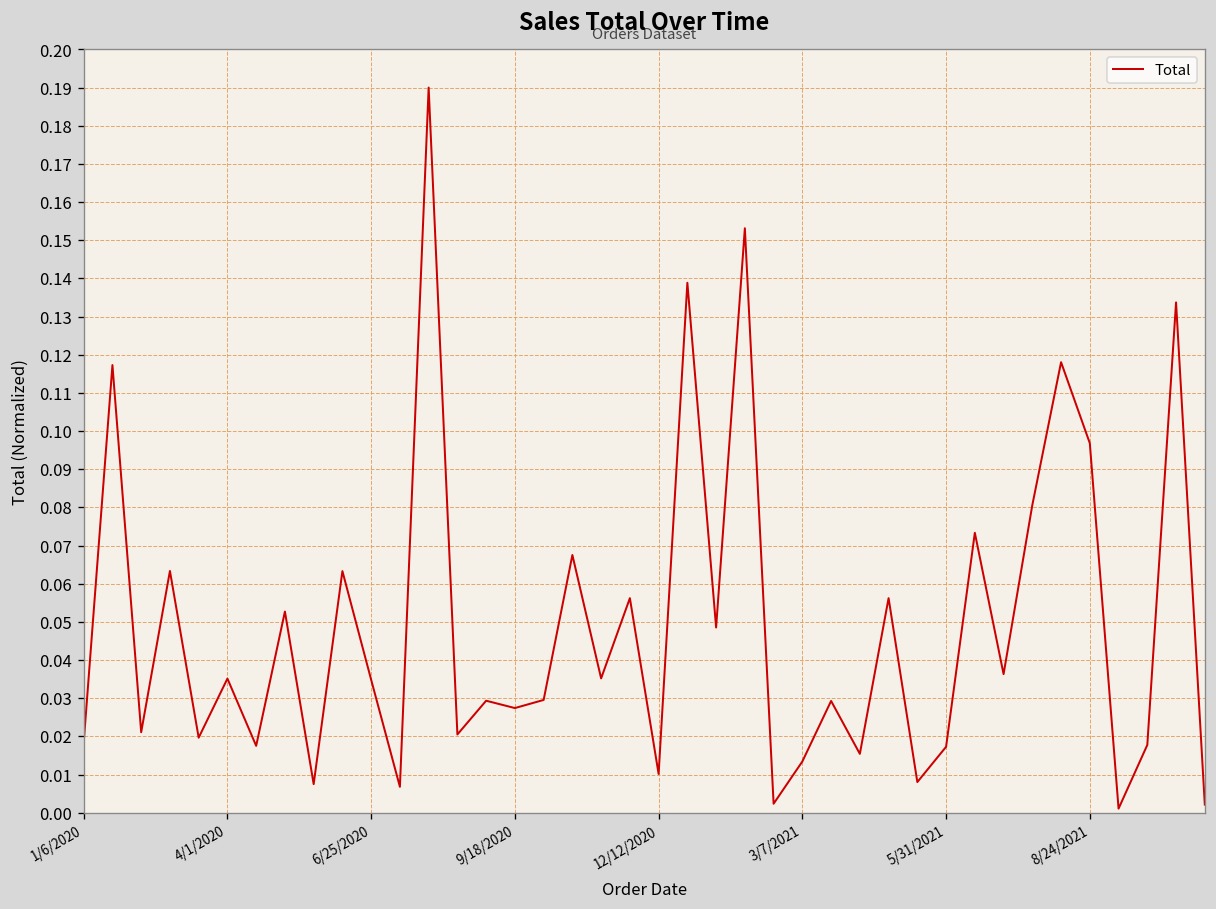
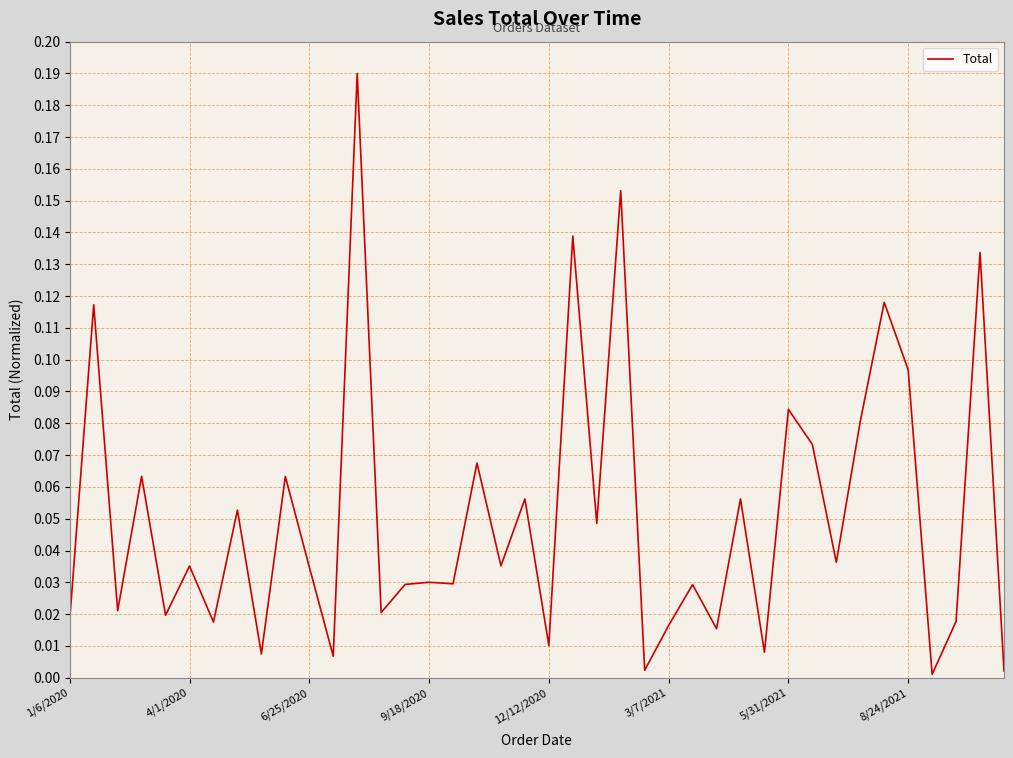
  {
    "1/6/2020": 0.018,
    "4/1/2020": 0.035,
    "6/25/2020": 0.035,
-   "9/18/2020": 0.027,
+   "9/18/2020": 0.030,
    "12/12/2020": 0.010,
-   "3/7/2021": 0.013,
-   "5/31/2021": 0.017,
+   "3/7/2021": 0.016,
+   "5/31/2021": 0.084,
    "8/24/2021": 0.097
  }
